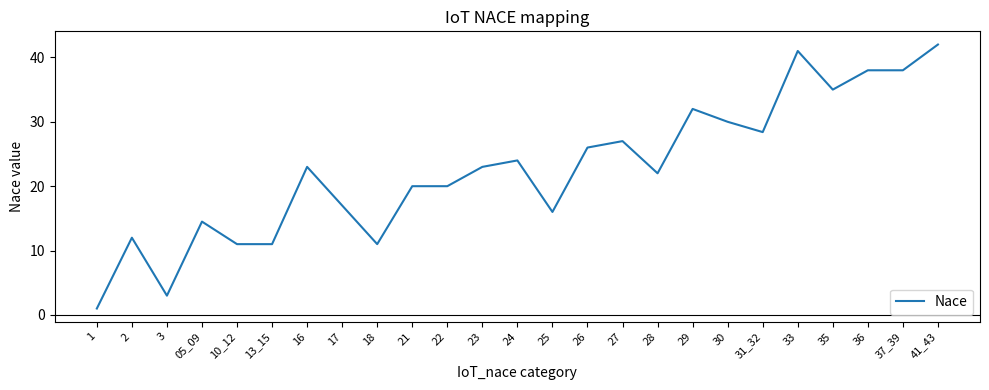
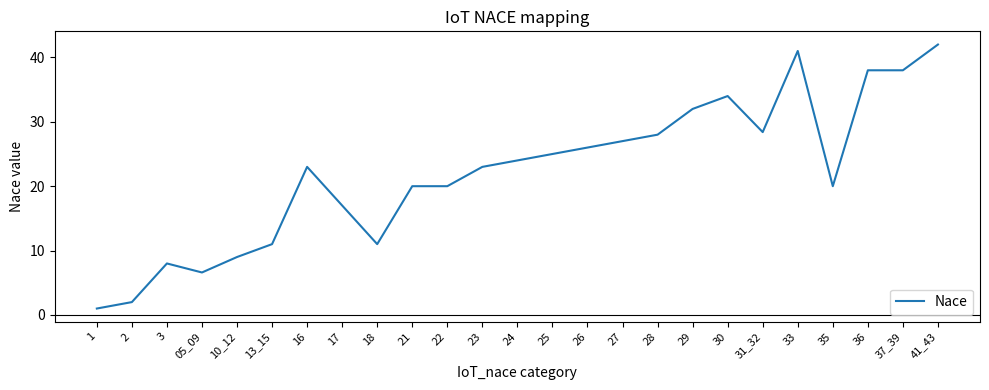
  {
    "1": 1,
-   "2": 12,
-   "3": 3,
-   "05_09": 15,
-   "10_12": 11,
+   "2": 2,
+   "3": 8,
+   "05_09": 7,
+   "10_12": 9,
    "13_15": 11,
    "16": 23,
    "17": 17,
    "18": 11,
    "21": 20,
    "22": 20,
    "23": 23,
    "24": 24,
-   "25": 16,
+   "25": 25,
    "26": 26,
    "27": 27,
-   "28": 22,
+   "28": 28,
    "29": 32,
-   "30": 30,
+   "30": 34,
    "31_32": 28,
    "33": 41,
-   "35": 35,
+   "35": 20,
    "36": 38,
    "37_39": 38,
    "41_43": 42
  }
